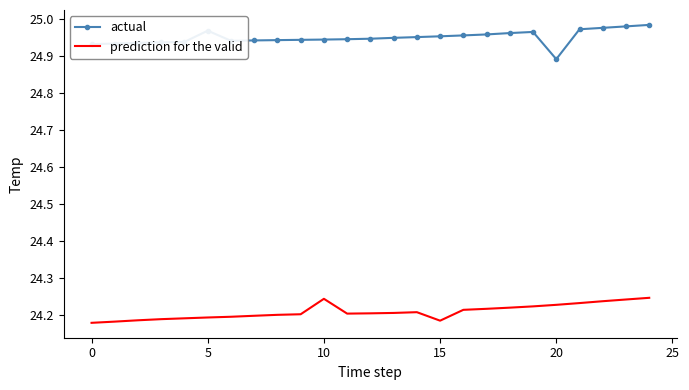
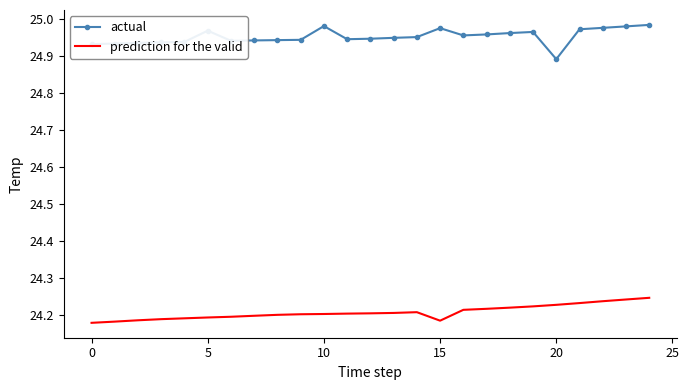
  {
    "actual": {
-     "10": 24.94,
-     "15": 24.95,
+     "10": 24.98,
+     "15": 24.98,
      "20": 24.89
    },
    "prediction for the valid": {
      "0": 24.18,
      "5": 24.19,
-     "10": 24.24,
+     "10": 24.20,
      "15": 24.18,
      "20": 24.23
    }
  }
